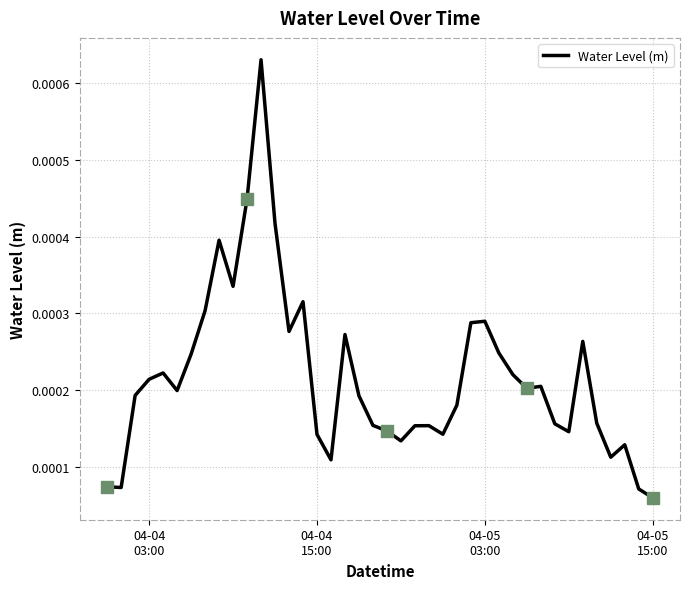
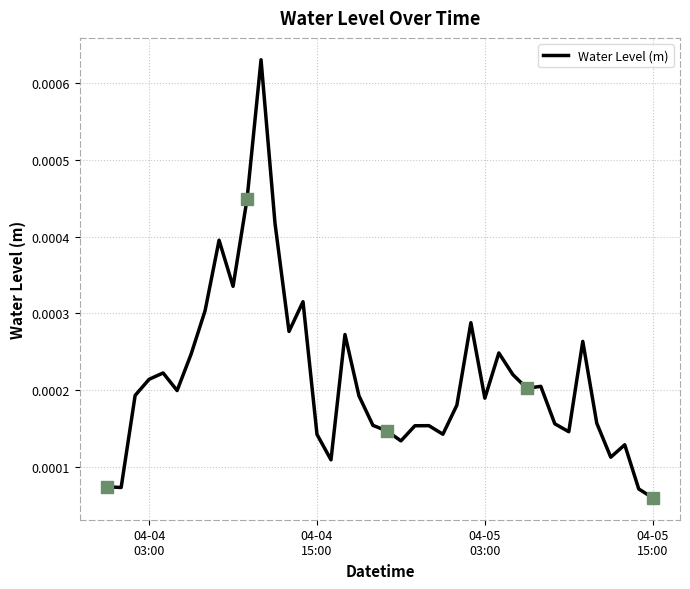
  {
    "Water Level (m)": {
      "04-04 03:00": 0.00021,
      "04-04 15:00": 0.00014,
-     "04-05 03:00": 0.00029
+     "04-05 03:00": 0.00019
    }
  }
